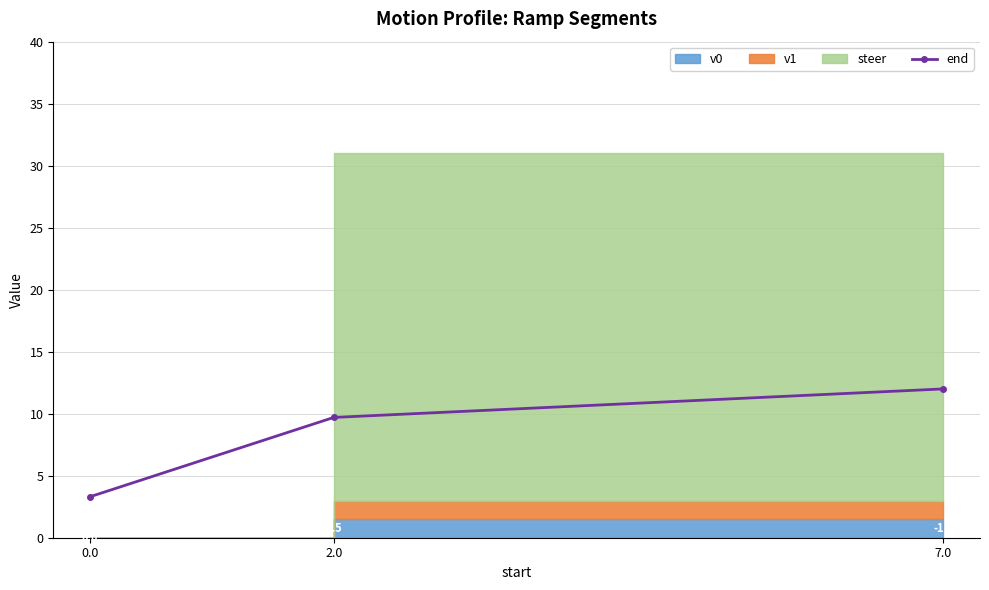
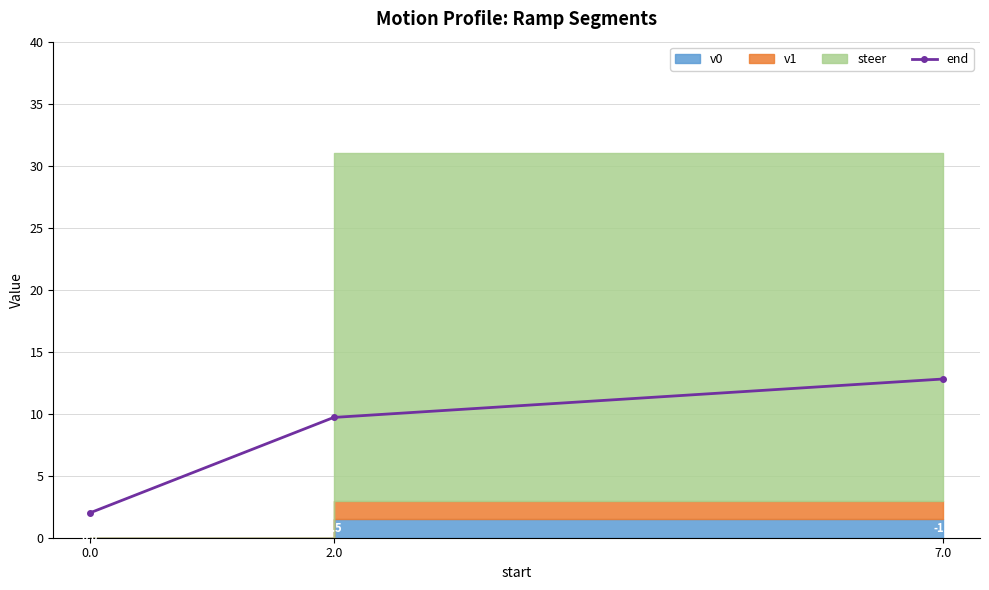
  {
    "end": {
-     "0.0": 3.3,
+     "0.0": 2.0,
      "2.0": 9.7,
-     "7.0": 12.0
+     "7.0": 12.8
    }
  }
